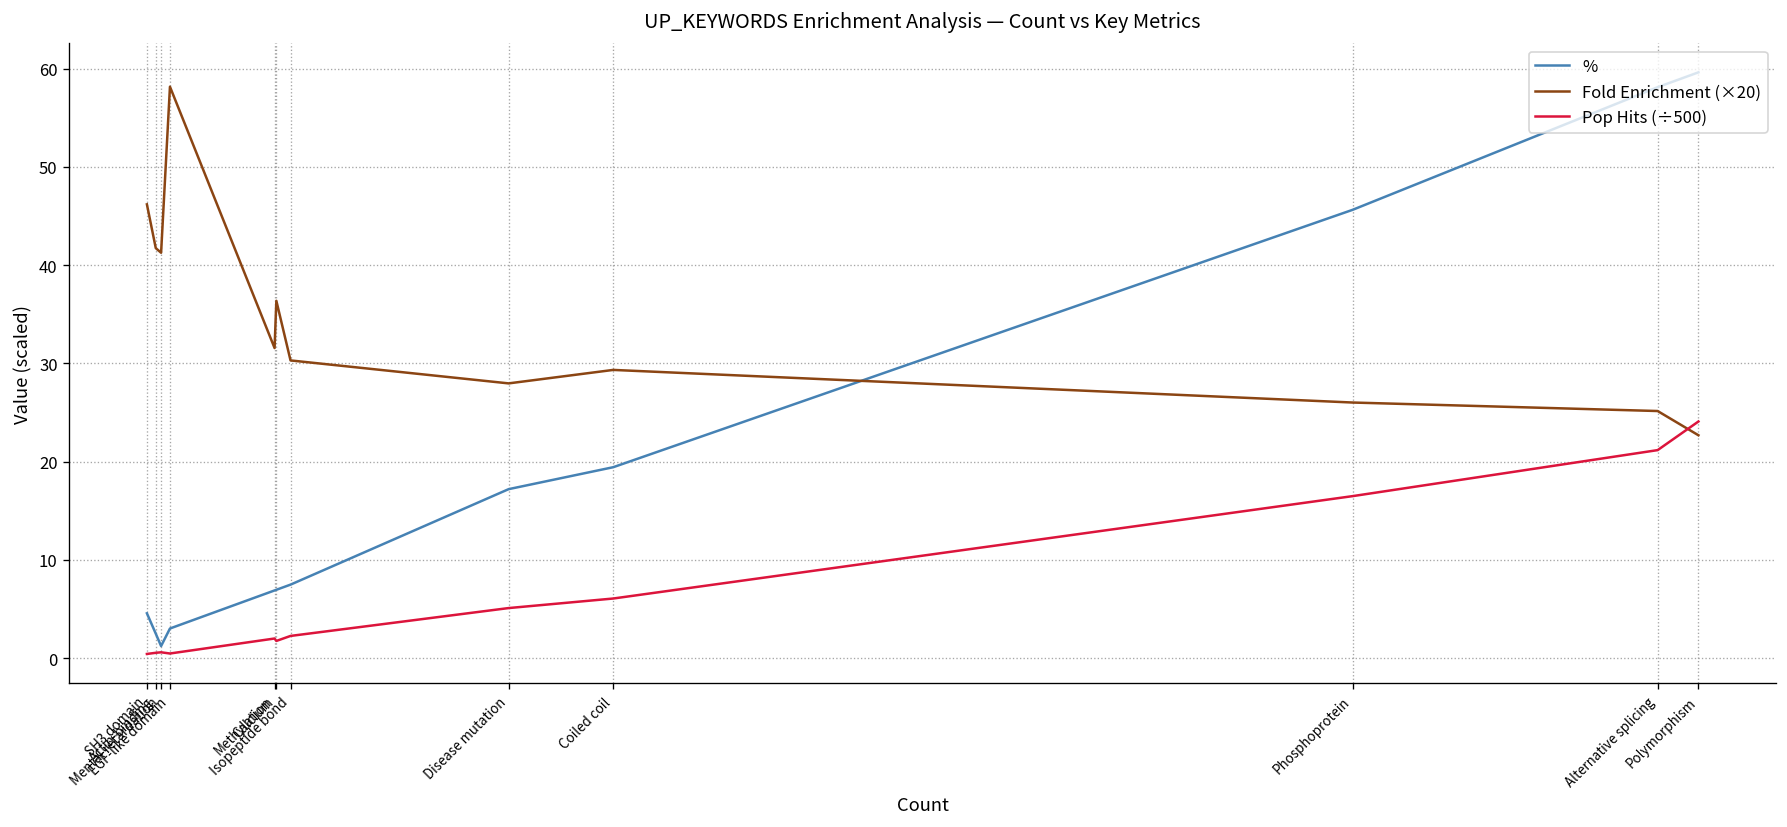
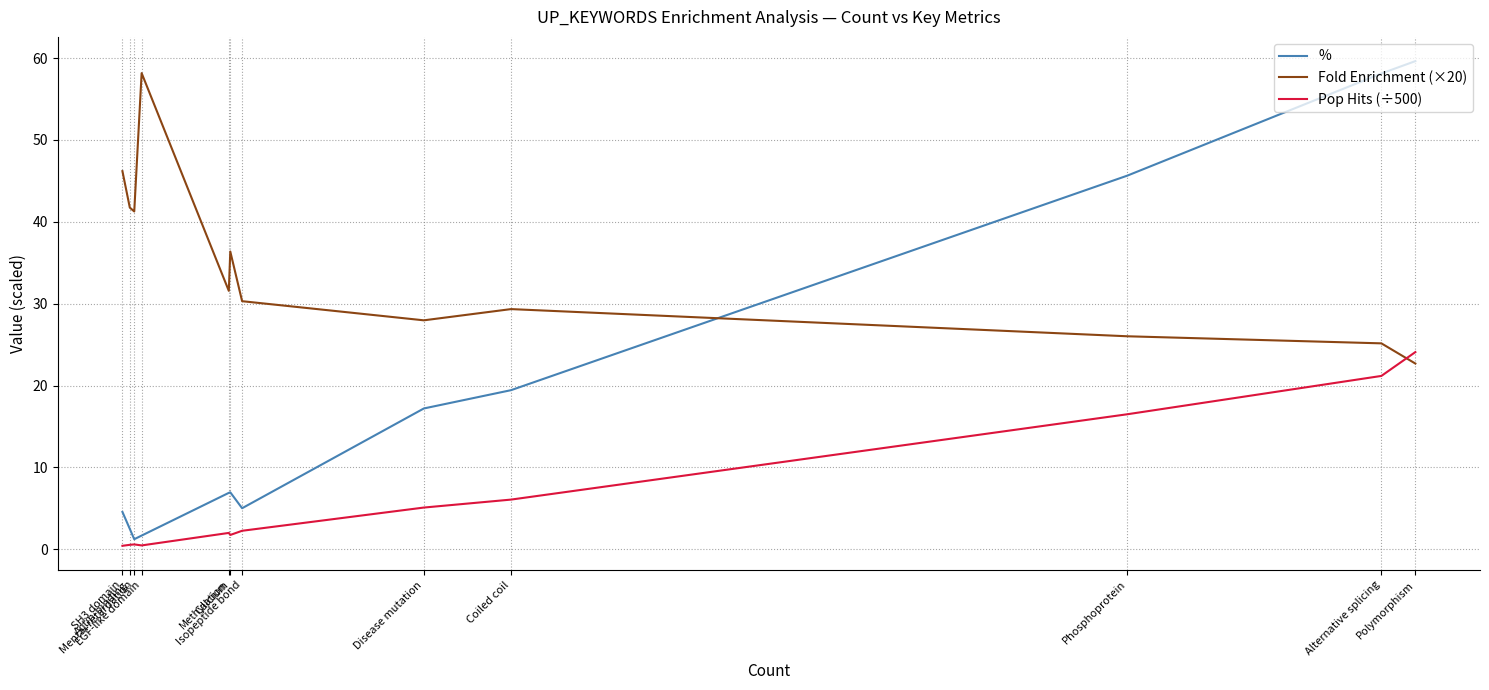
  {
    "%": {
      "SH3 domain": 5,
      "Actin-binding": 2,
      "Mental retardation": 1,
-     "EGF-like domain": 3,
+     "EGF-like domain": 2,
      "Methylation": 7,
      "Calcium": 7,
-     "Isopeptide bond": 7,
+     "Isopeptide bond": 5,
      "Disease mutation": 17,
      "Coiled coil": 19,
      "Phosphoprotein": 46
    },
    "Fold Enrichment (×20)": {
      "SH3 domain": 46,
      "Actin-binding": 42,
      "Mental retardation": 41,
      "EGF-like domain": 58,
      "Methylation": 32,
      "Calcium": 36,
      "Isopeptide bond": 30,
      "Disease mutation": 28,
      "Coiled coil": 29,
      "Phosphoprotein": 26,
      "Alternative splicing": 25,
      "Polymorphism": 23
    },
    "Pop Hits (÷500)": {
      "SH3 domain": 0,
      "Actin-binding": 1,
      "Mental retardation": 1,
      "EGF-like domain": 0,
      "Methylation": 2,
      "Calcium": 2,
      "Isopeptide bond": 2,
      "Disease mutation": 5,
      "Coiled coil": 6,
      "Phosphoprotein": 16,
      "Alternative splicing": 21,
      "Polymorphism": 24
    }
  }
